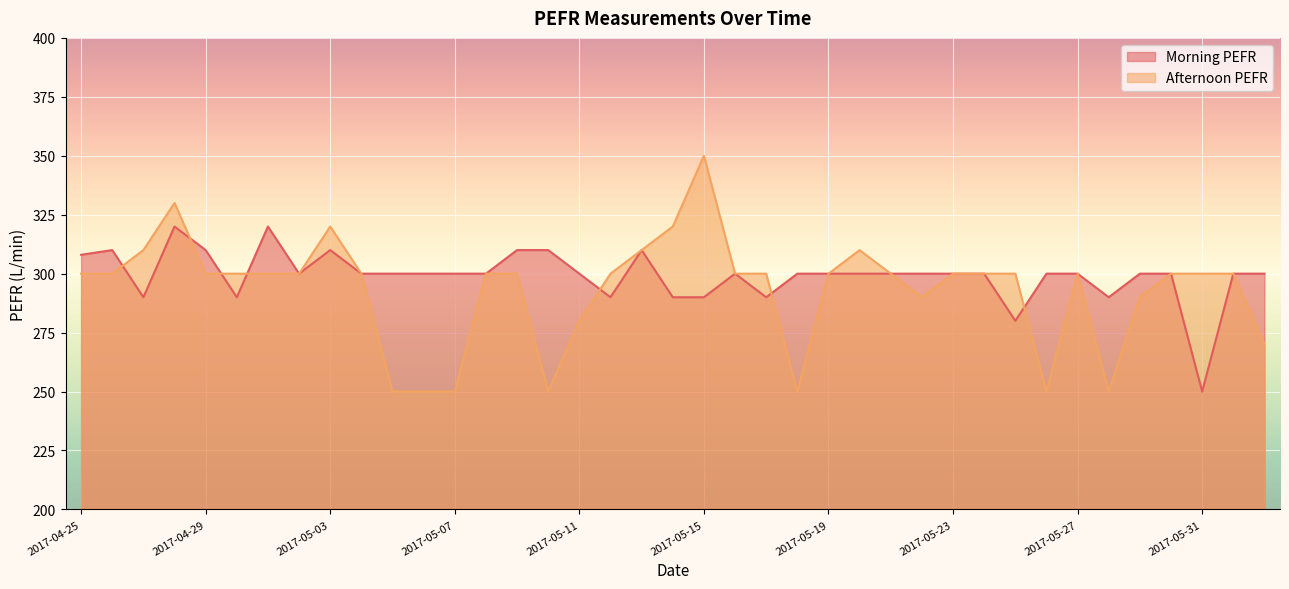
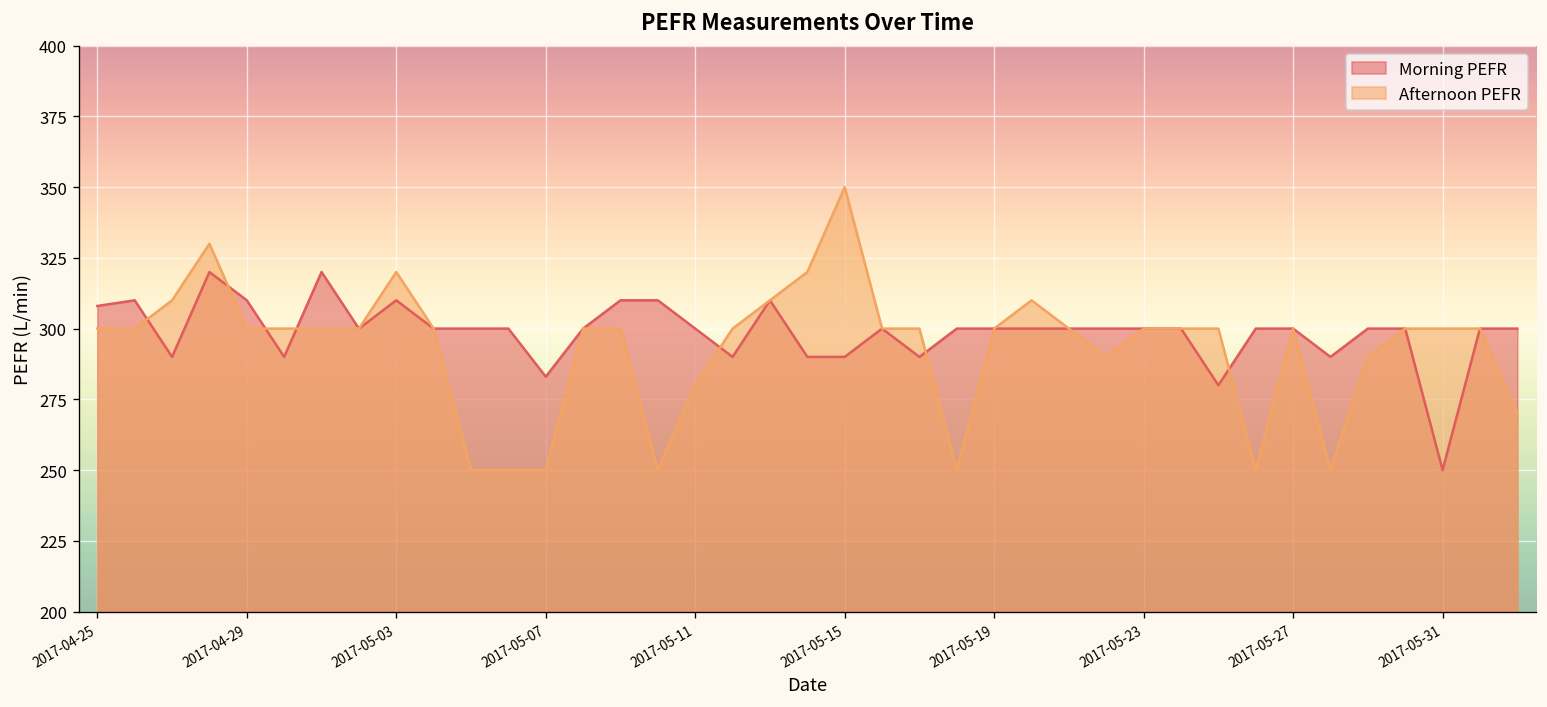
  {
    "Morning PEFR": {
      "2017-04-25": 308,
      "2017-04-29": 310,
      "2017-05-03": 310,
-     "2017-05-07": 300,
+     "2017-05-07": 283,
      "2017-05-11": 300,
      "2017-05-15": 290,
      "2017-05-31": 250
    },
    "Afternoon PEFR": {
      "2017-04-25": 300,
      "2017-04-29": 300,
      "2017-05-03": 320,
      "2017-05-07": 250,
      "2017-05-11": 280,
      "2017-05-15": 350,
      "2017-05-31": 300
    }
  }
